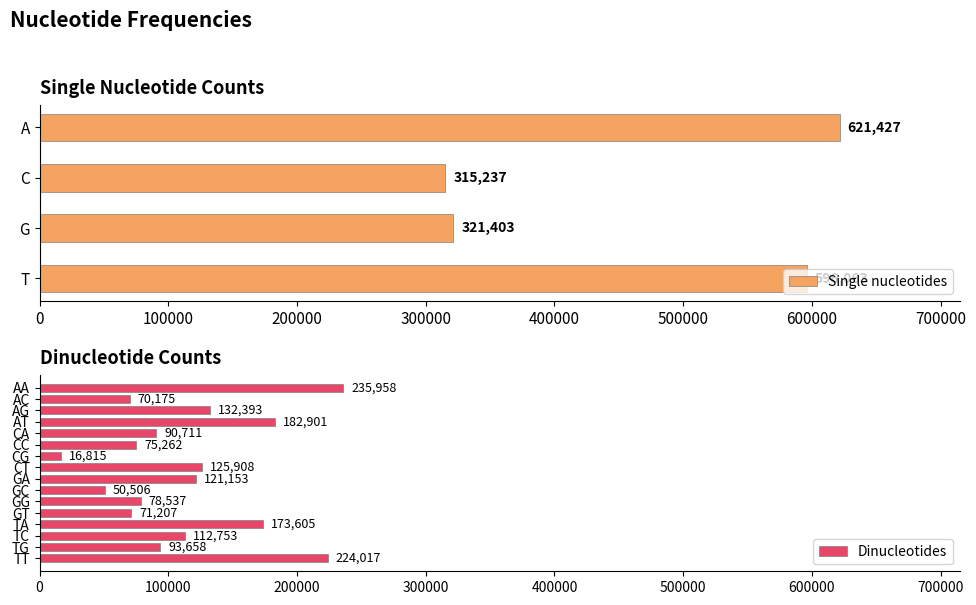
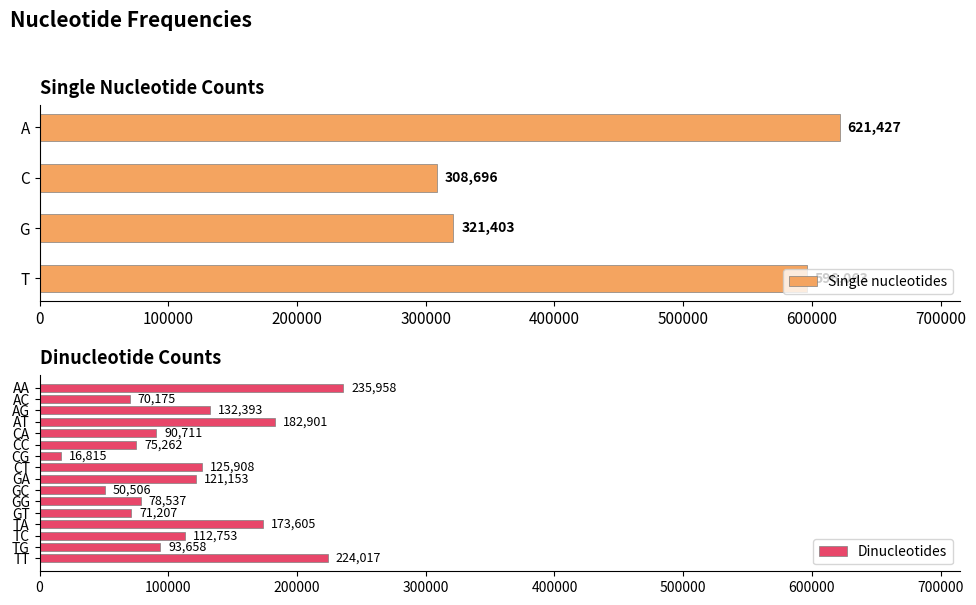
  {
    "Single Nucleotide Counts": {
      "A": "621,427",
-     "C": "315,237",
+     "C": "308,696",
      "G": "321,403"
    }
  }
